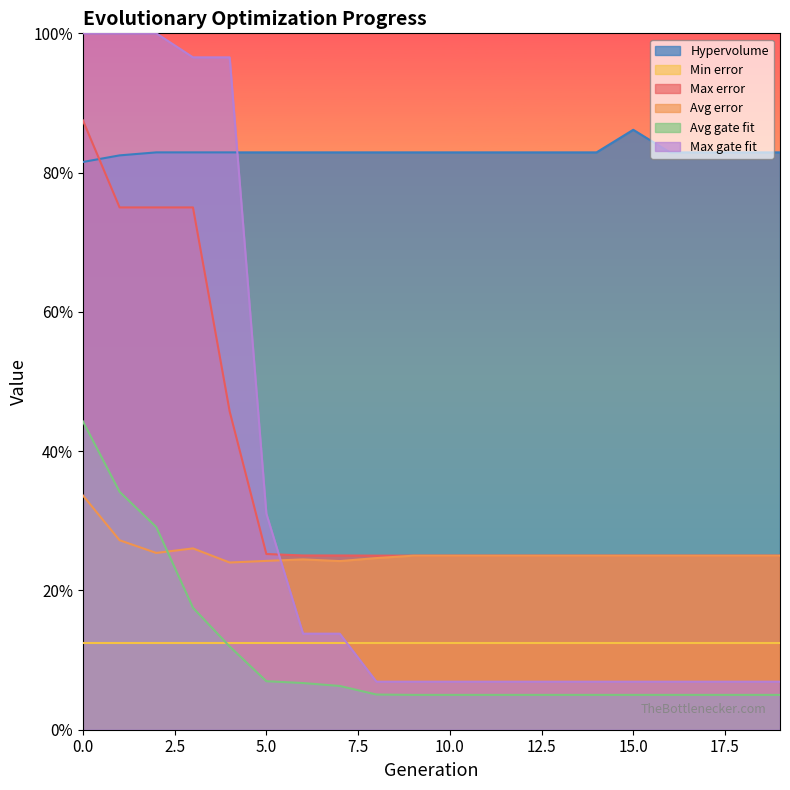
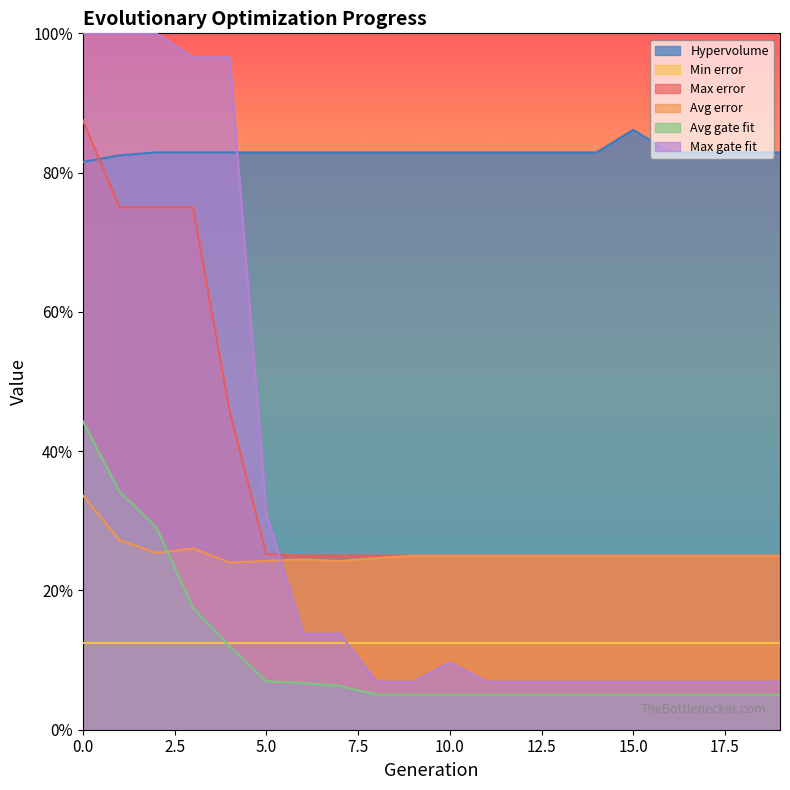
  {
    "Hypervolume": {
      "0.0": "82%",
      "5.0": "83%",
      "10.0": "83%",
      "15.0": "86%"
    },
    "Avg gate fit": {
      "0.0": "44%",
      "5.0": "7%",
      "10.0": "5%",
      "15.0": "5%"
    },
    "Max gate fit": {
      "0.0": "100%",
      "5.0": "31%",
-     "10.0": "7%",
+     "10.0": "10%",
      "15.0": "7%"
    }
  }
